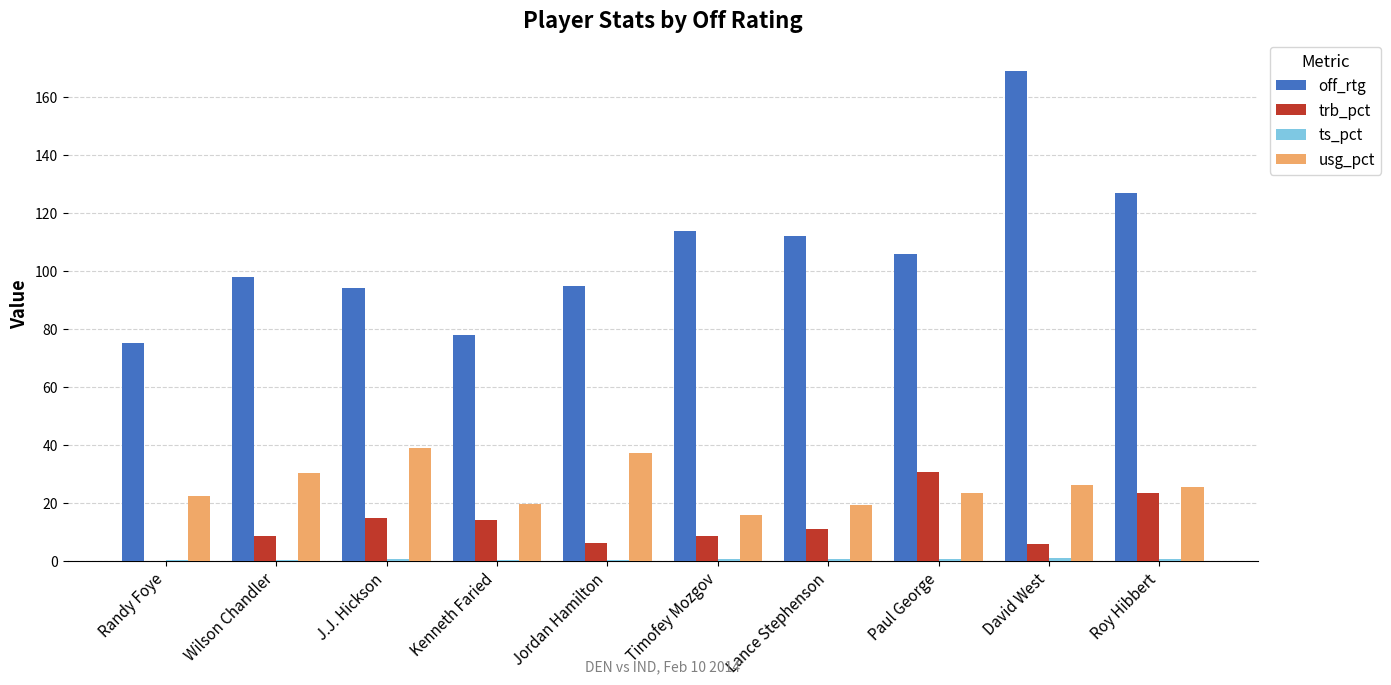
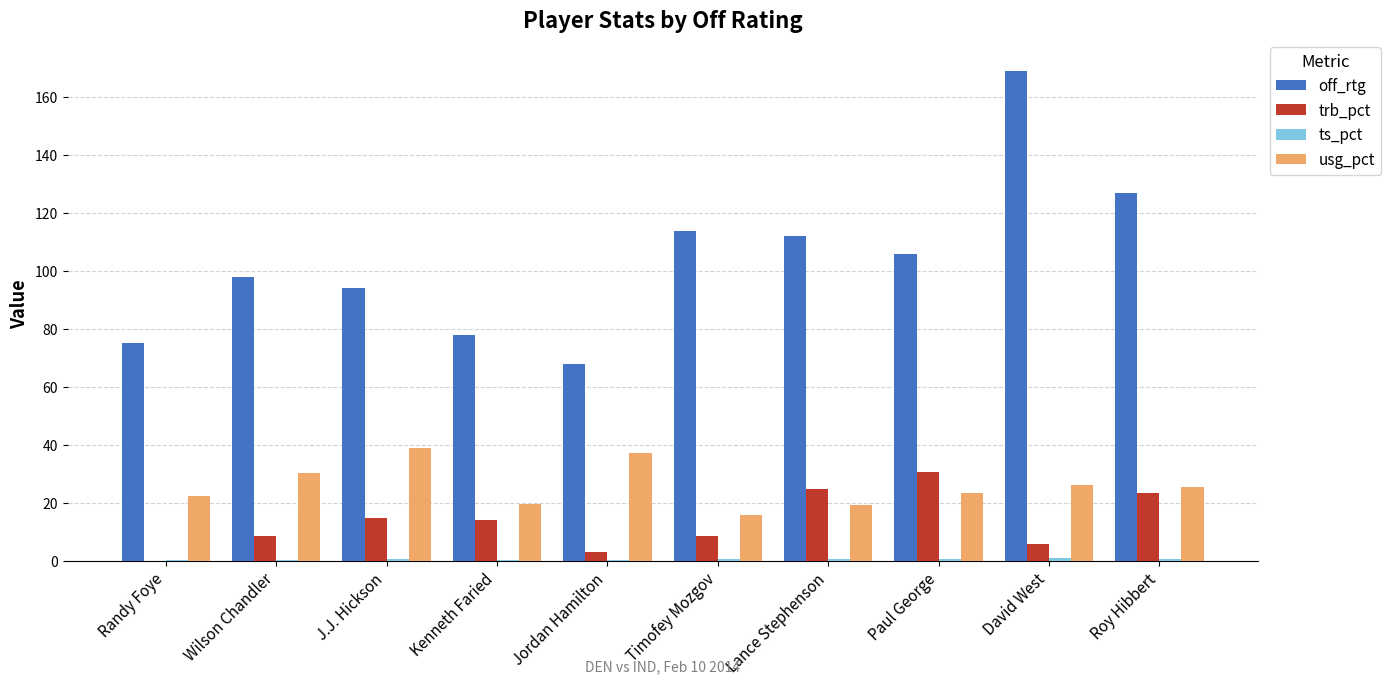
  {
    "off_rtg": {
      "Randy Foye": 75,
      "Wilson Chandler": 98,
      "J.J. Hickson": 94,
      "Kenneth Faried": 78,
-     "Jordan Hamilton": 95,
+     "Jordan Hamilton": 68,
      "Timofey Mozgov": 114,
      "Lance Stephenson": 112,
      "Paul George": 106,
      "David West": 169,
      "Roy Hibbert": 127
    },
    "trb_pct": {
      "Randy Foye": 0,
      "Wilson Chandler": 9,
      "J.J. Hickson": 15,
      "Kenneth Faried": 14,
-     "Jordan Hamilton": 6,
+     "Jordan Hamilton": 3,
      "Timofey Mozgov": 9,
-     "Lance Stephenson": 11,
+     "Lance Stephenson": 25,
      "Paul George": 31,
      "David West": 6,
      "Roy Hibbert": 23
    },
    "ts_pct": {
      "David West": 1
    },
    "usg_pct": {
      "Randy Foye": 22,
      "Wilson Chandler": 30,
      "J.J. Hickson": 39,
      "Kenneth Faried": 20,
      "Jordan Hamilton": 37,
      "Timofey Mozgov": 16,
      "Lance Stephenson": 19,
      "Paul George": 24,
      "David West": 26,
      "Roy Hibbert": 26
    }
  }
